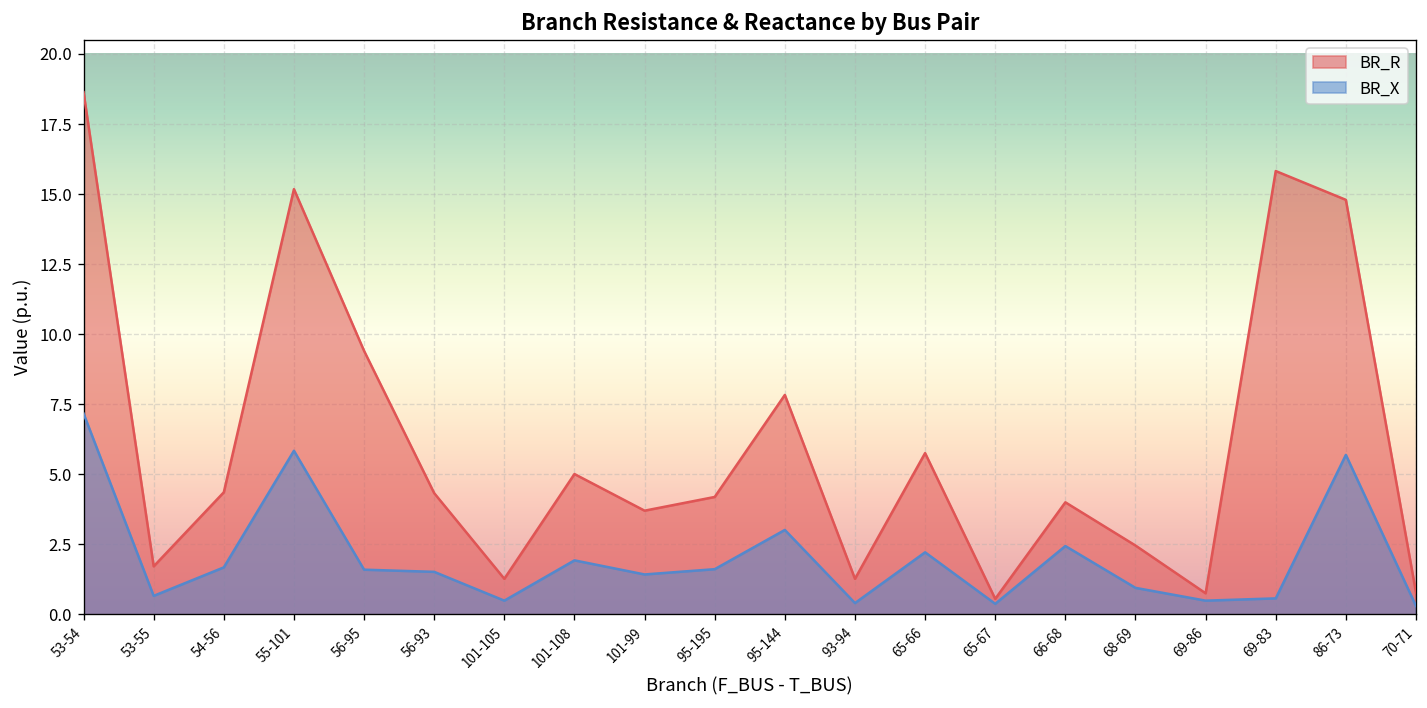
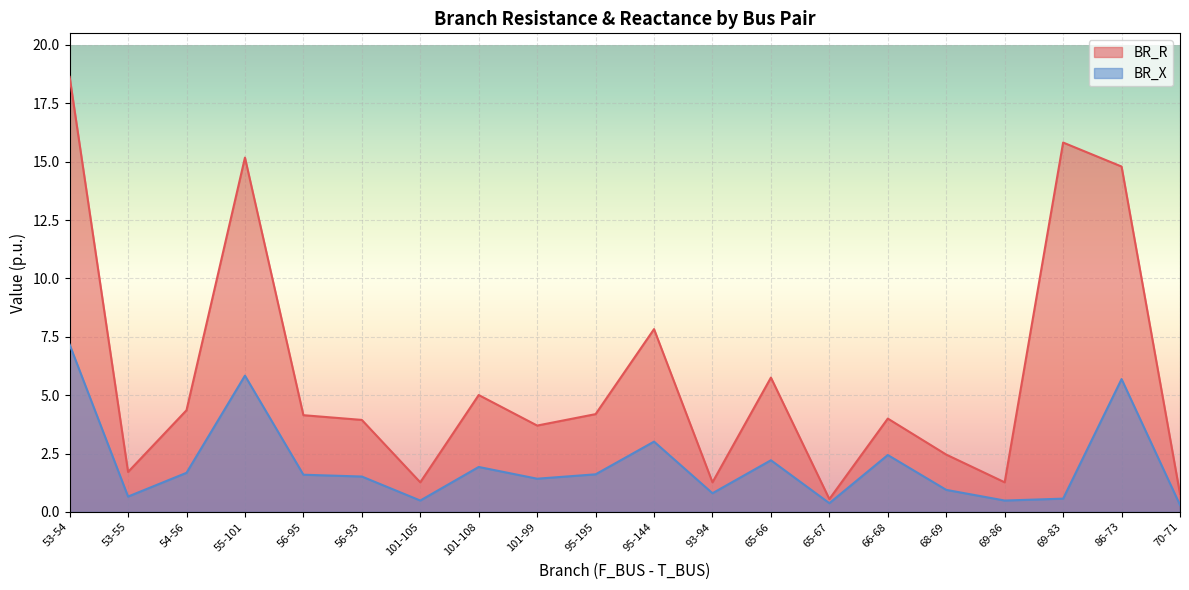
  {
    "BR_R": {
      "53-54": 18.6,
      "53-55": 1.7,
      "54-56": 4.4,
      "55-101": 15.2,
-     "56-95": 9.4,
-     "56-93": 4.3,
+     "56-95": 4.1,
+     "56-93": 3.9,
      "101-105": 1.3,
      "101-108": 5.0,
      "101-99": 3.7,
      "95-195": 4.2,
      "95-144": 7.8,
      "93-94": 1.3,
      "65-66": 5.8,
      "65-67": 0.6,
      "66-68": 4.0,
      "68-69": 2.5,
-     "69-86": 0.8,
+     "69-86": 1.3,
      "69-83": 15.8,
      "86-73": 14.8,
      "70-71": 0.8
    },
    "BR_X": {
      "53-54": 7.2,
      "53-55": 0.7,
      "54-56": 1.7,
      "55-101": 5.8,
      "56-95": 1.6,
      "56-93": 1.5,
      "101-105": 0.5,
      "101-108": 1.9,
      "101-99": 1.4,
      "95-195": 1.6,
      "95-144": 3.0,
-     "93-94": 0.4,
+     "93-94": 0.8,
      "65-66": 2.2,
      "65-67": 0.4,
      "66-68": 2.4,
      "68-69": 0.9,
      "69-86": 0.5,
      "69-83": 0.6,
      "86-73": 5.7,
      "70-71": 0.3
    }
  }
